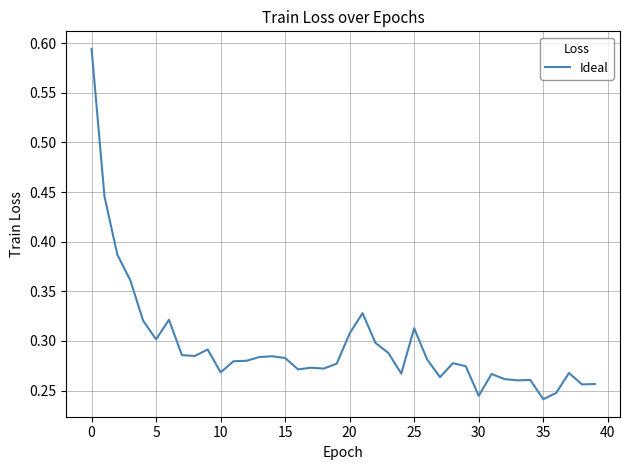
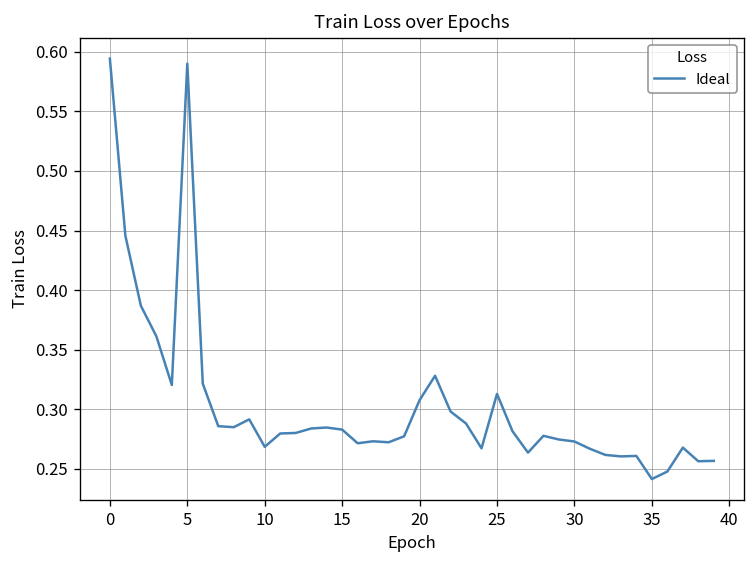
  {
    "0": 0.59,
-   "5": 0.30,
+   "5": 0.59,
    "10": 0.27,
    "15": 0.28,
    "20": 0.31,
    "25": 0.31,
-   "30": 0.24,
+   "30": 0.27,
    "35": 0.24
  }
